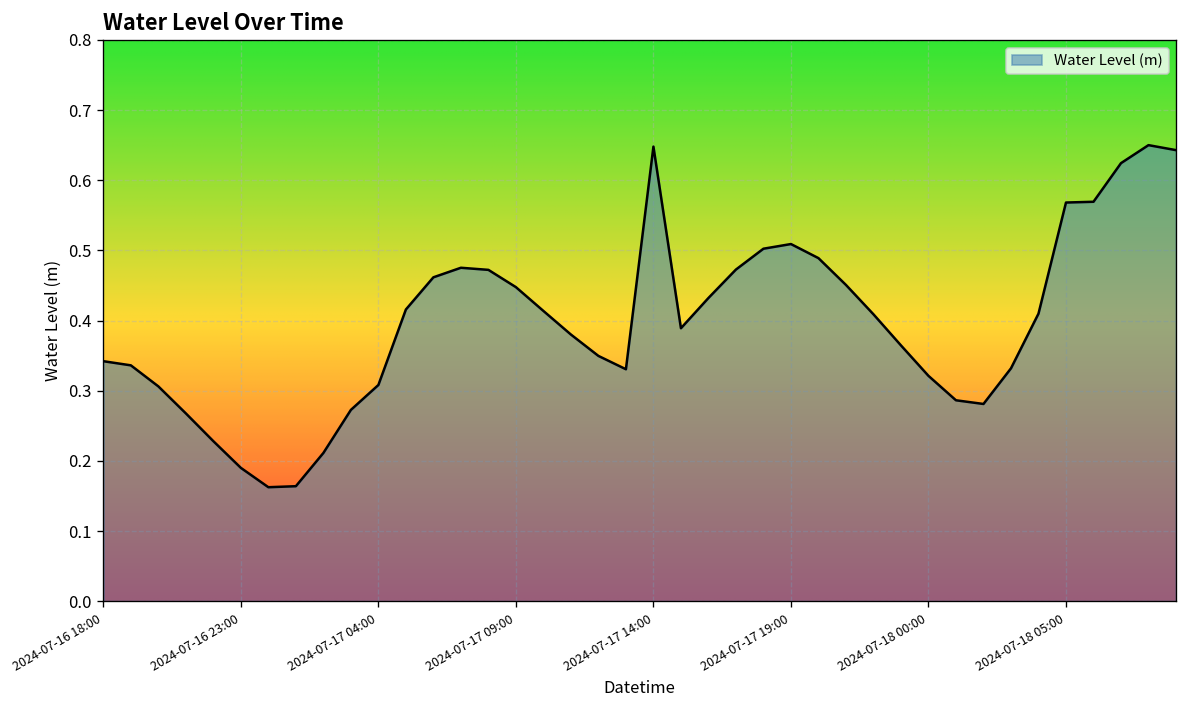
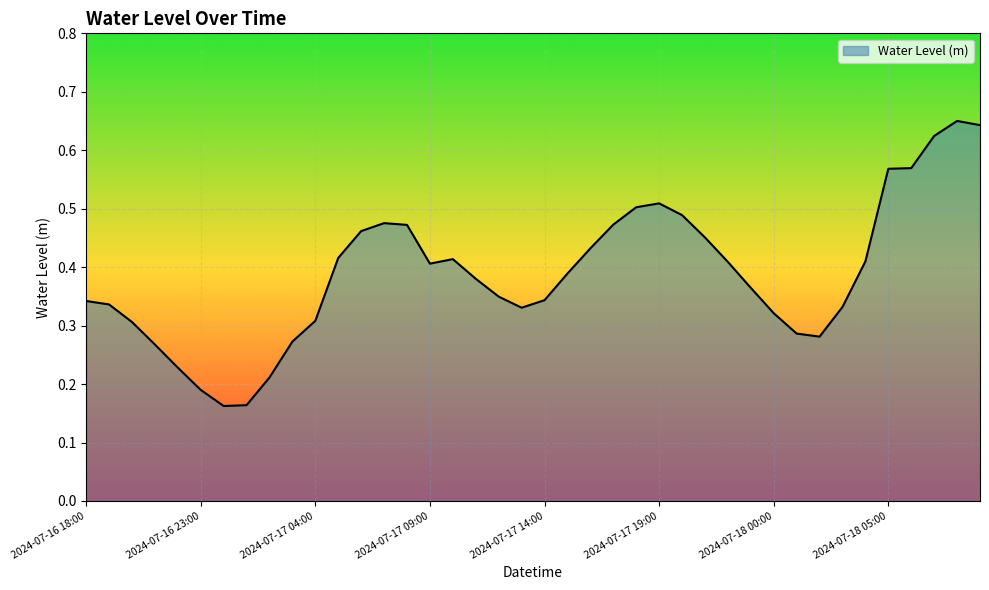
  {
    "2024-07-16 18:00": 0.34,
    "2024-07-16 23:00": 0.19,
    "2024-07-17 04:00": 0.31,
-   "2024-07-17 09:00": 0.45,
-   "2024-07-17 14:00": 0.65,
+   "2024-07-17 09:00": 0.41,
+   "2024-07-17 14:00": 0.34,
    "2024-07-17 19:00": 0.51,
    "2024-07-18 00:00": 0.32,
    "2024-07-18 05:00": 0.57
  }
